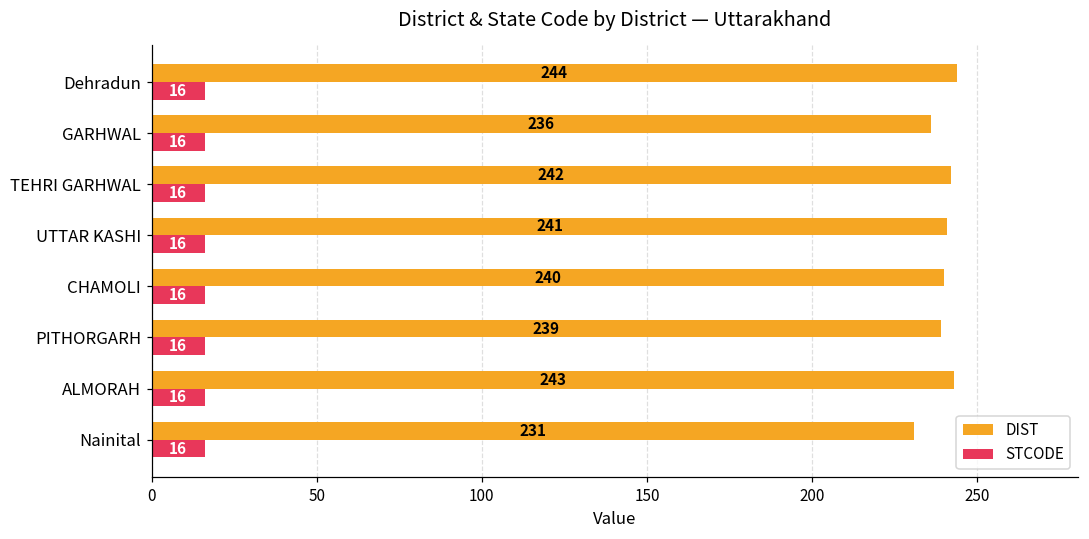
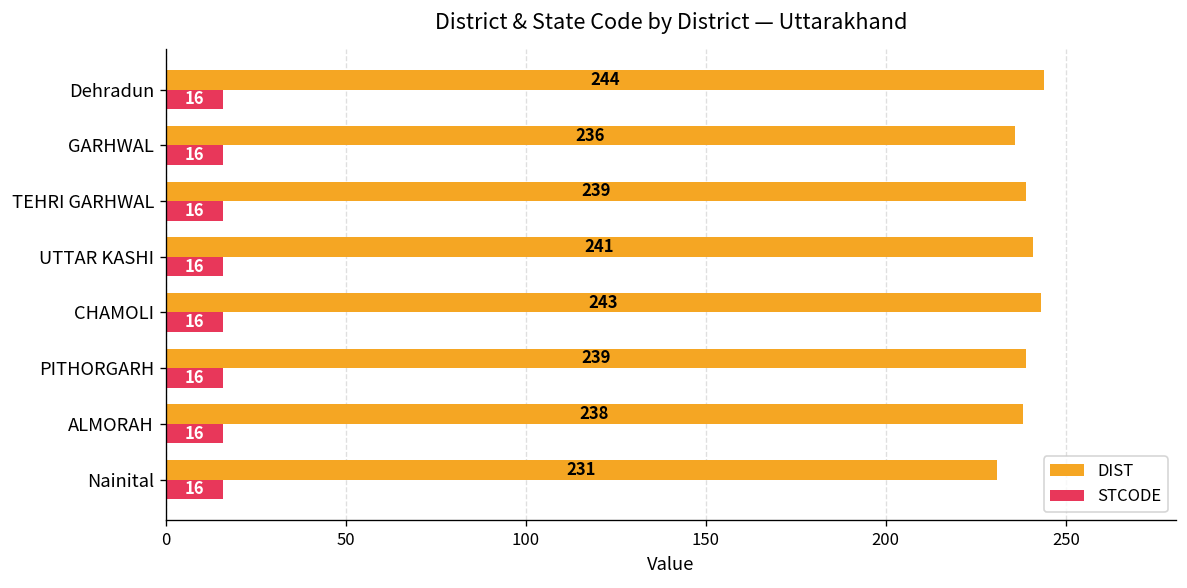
  {
    "DIST": {
      "Dehradun": 244,
      "GARHWAL": 236,
-     "TEHRI GARHWAL": 242,
+     "TEHRI GARHWAL": 239,
      "UTTAR KASHI": 241,
-     "CHAMOLI": 240,
+     "CHAMOLI": 243,
      "PITHORGARH": 239,
-     "ALMORAH": 243,
+     "ALMORAH": 238,
      "Nainital": 231
    },
    "STCODE": {
      "Dehradun": 16,
      "GARHWAL": 16,
      "TEHRI GARHWAL": 16,
      "UTTAR KASHI": 16,
      "CHAMOLI": 16,
      "PITHORGARH": 16,
      "ALMORAH": 16,
      "Nainital": 16
    }
  }
